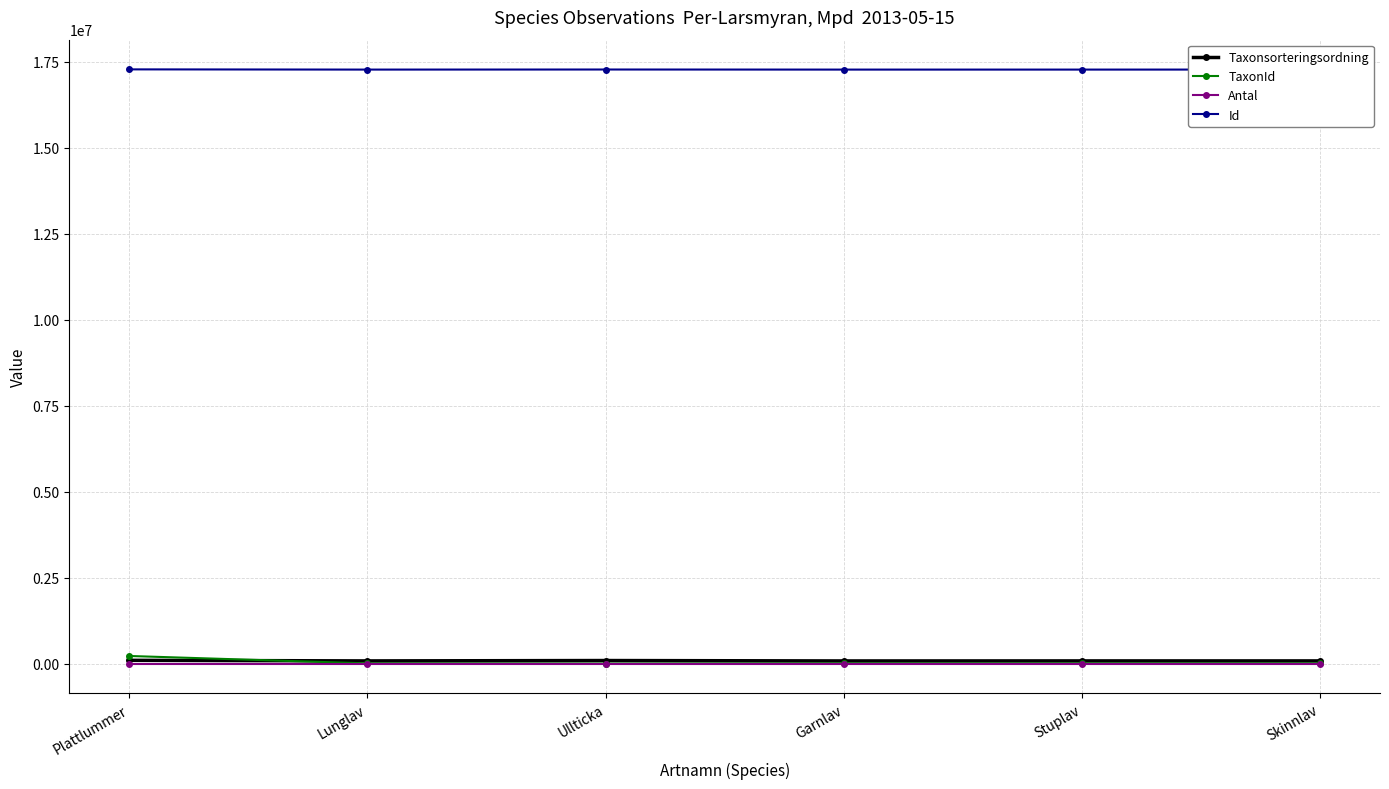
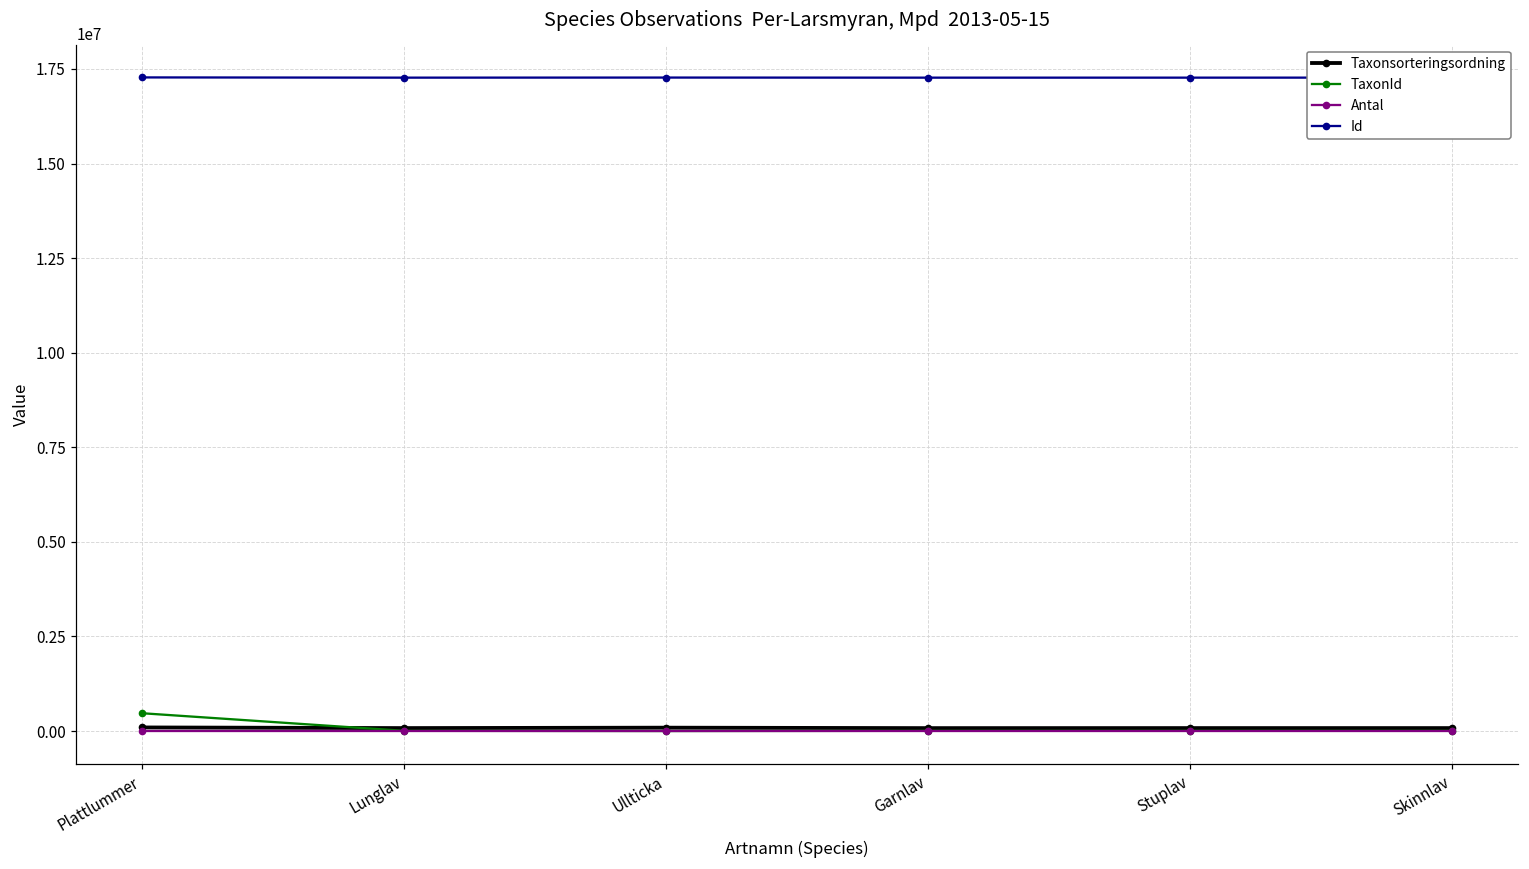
  {
    "Taxonsorteringsordning": {
      "Plattlummer": 100000,
      "Ullticka": 100000
    },
    "TaxonId": {
-     "Plattlummer": 200000
+     "Plattlummer": 500000
    },
    "Antal": {
      "Plattlummer": 0
    },
    "Id": {
      "Plattlummer": 17300000,
      "Lunglav": 17300000,
      "Ullticka": 17300000,
      "Garnlav": 17300000,
      "Stuplav": 17300000
    }
  }
